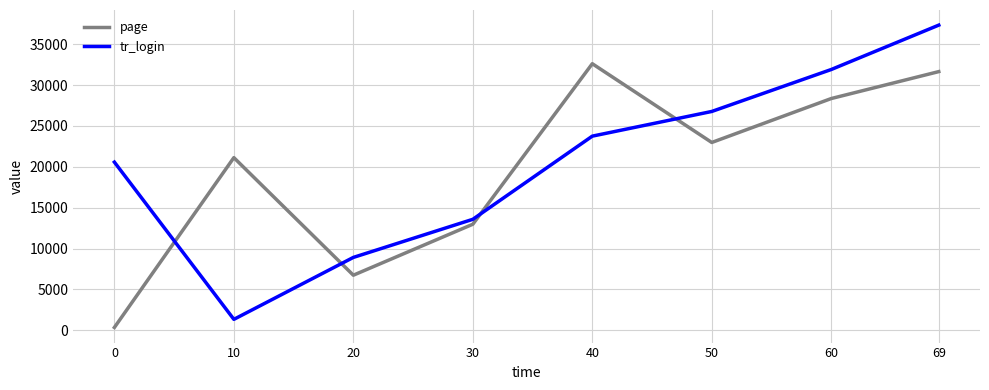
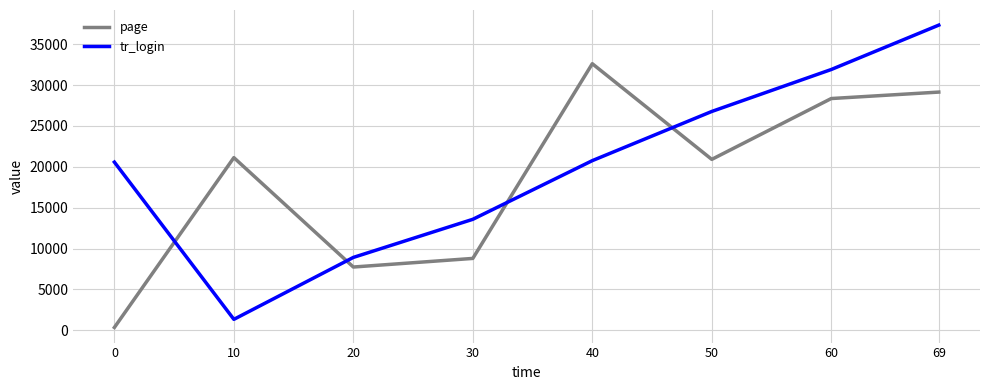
  {
    "page": {
      "0": 0,
      "10": 21000,
-     "20": 7000,
-     "30": 13000,
+     "20": 8000,
+     "30": 9000,
      "40": 33000,
-     "50": 23000,
+     "50": 21000,
      "60": 28000,
-     "69": 32000
+     "69": 29000
    },
    "tr_login": {
      "0": 21000,
      "10": 1000,
      "20": 9000,
      "30": 14000,
-     "40": 24000,
+     "40": 21000,
      "50": 27000,
      "60": 32000,
      "69": 37000
    }
  }
